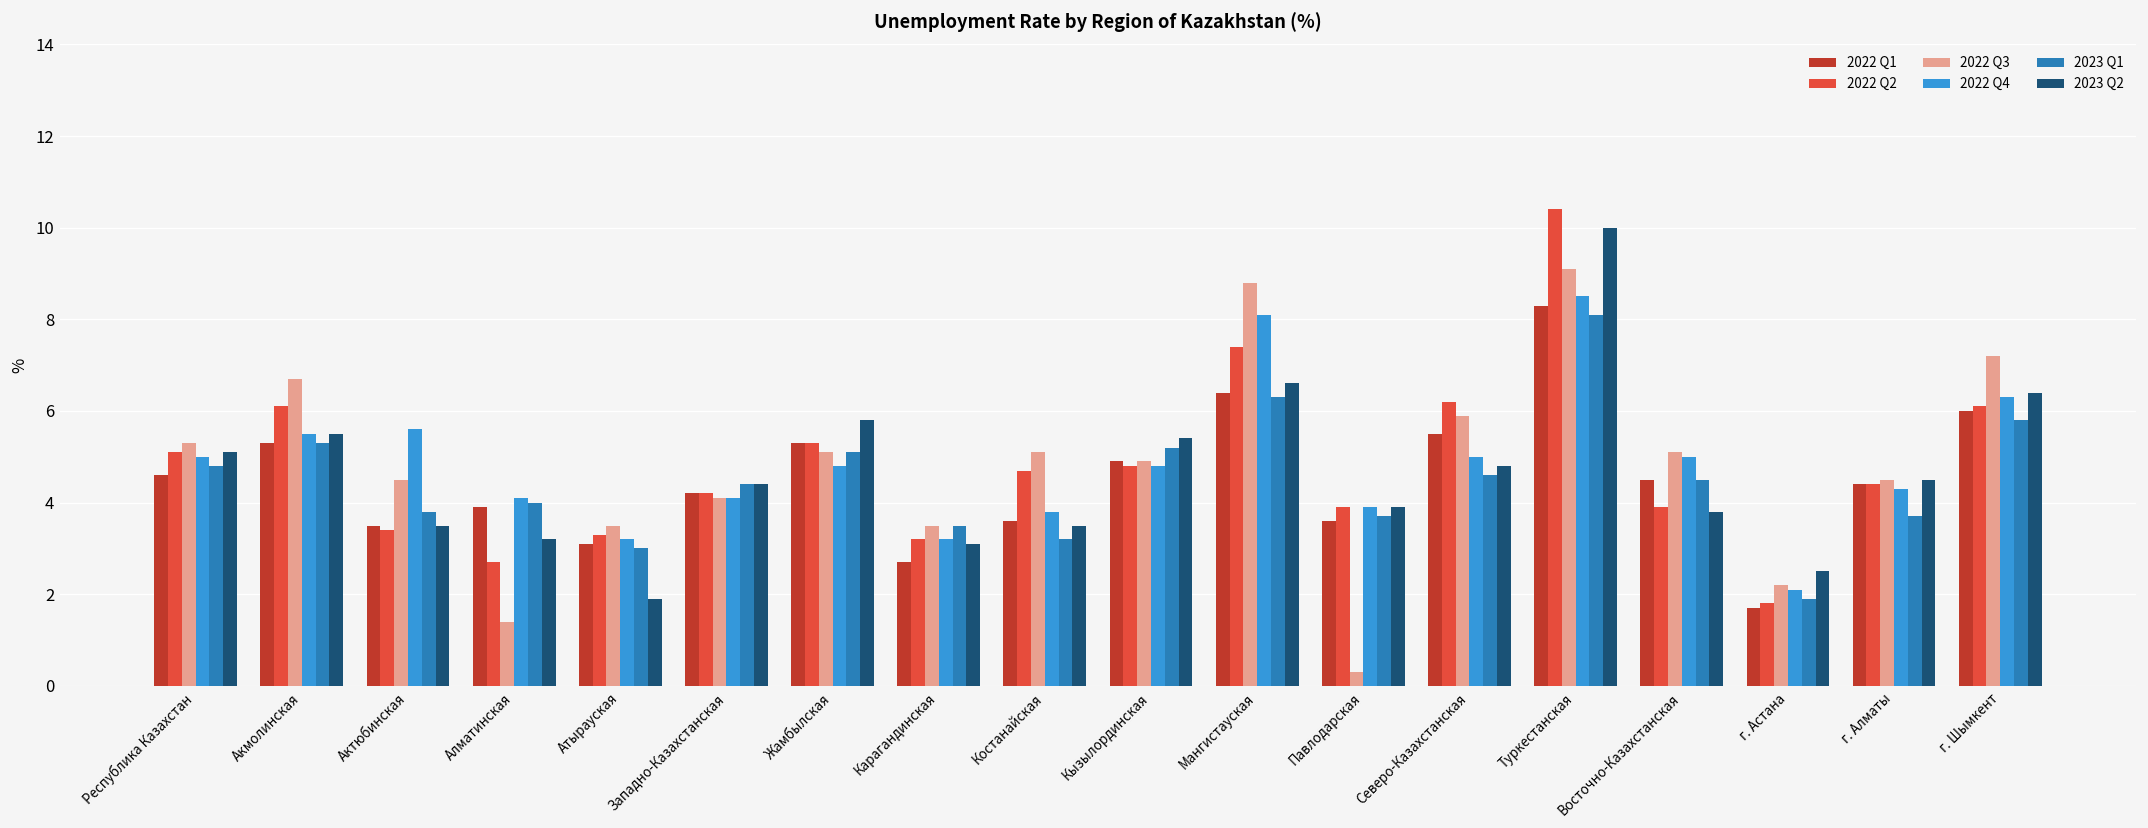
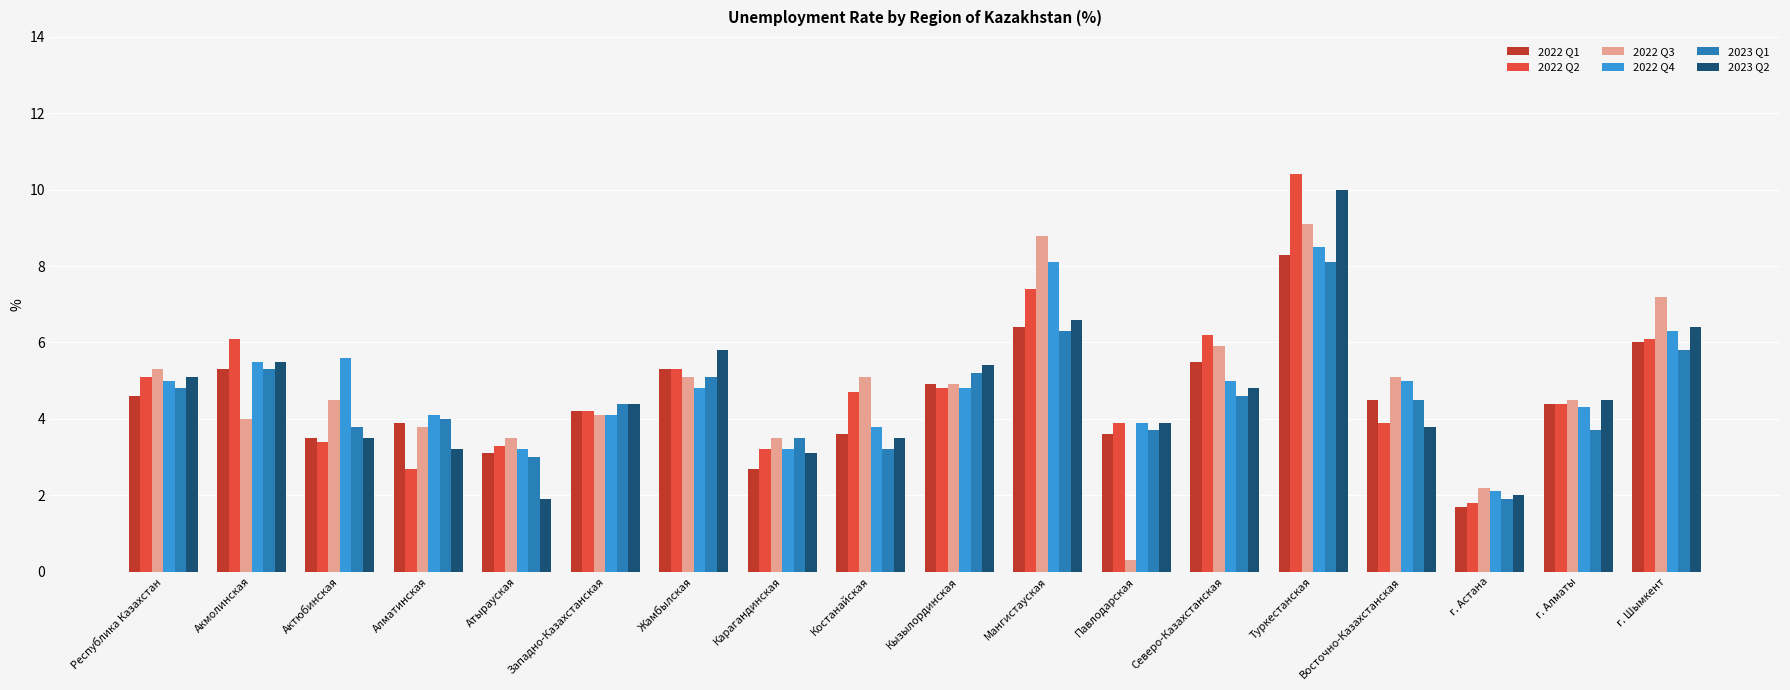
  {
    "2022 Q3": {
      "Республика Казахстан": 5.3,
-     "Акмолинская": 6.7,
+     "Акмолинская": 4.0,
      "Актюбинская": 4.5,
-     "Алматинская": 1.4,
+     "Алматинская": 3.8,
      "Атырауская": 3.5,
      "Западно-Казахстанская": 4.1,
      "Жамбылская": 5.1,
      "Карагандинская": 3.5,
      "Костанайская": 5.1,
      "Кызылординская": 4.9,
      "Мангистауская": 8.8,
      "Павлодарская": 0.3,
      "Северо-Казахстанская": 5.9,
      "Туркестанская": 9.1,
      "Восточно-Казахстанская": 5.1,
      "г. Астана": 2.2,
      "г. Алматы": 4.5,
      "г. Шымкент": 7.2
    },
    "2023 Q2": {
      "Республика Казахстан": 5.1,
      "Акмолинская": 5.5,
      "Актюбинская": 3.5,
      "Алматинская": 3.2,
      "Атырауская": 1.9,
      "Западно-Казахстанская": 4.4,
      "Жамбылская": 5.8,
      "Карагандинская": 3.1,
      "Костанайская": 3.5,
      "Кызылординская": 5.4,
      "Мангистауская": 6.6,
      "Павлодарская": 3.9,
      "Северо-Казахстанская": 4.8,
      "Туркестанская": 10.0,
      "Восточно-Казахстанская": 3.8,
-     "г. Астана": 2.5,
+     "г. Астана": 2.0,
      "г. Алматы": 4.5,
      "г. Шымкент": 6.4
    }
  }
